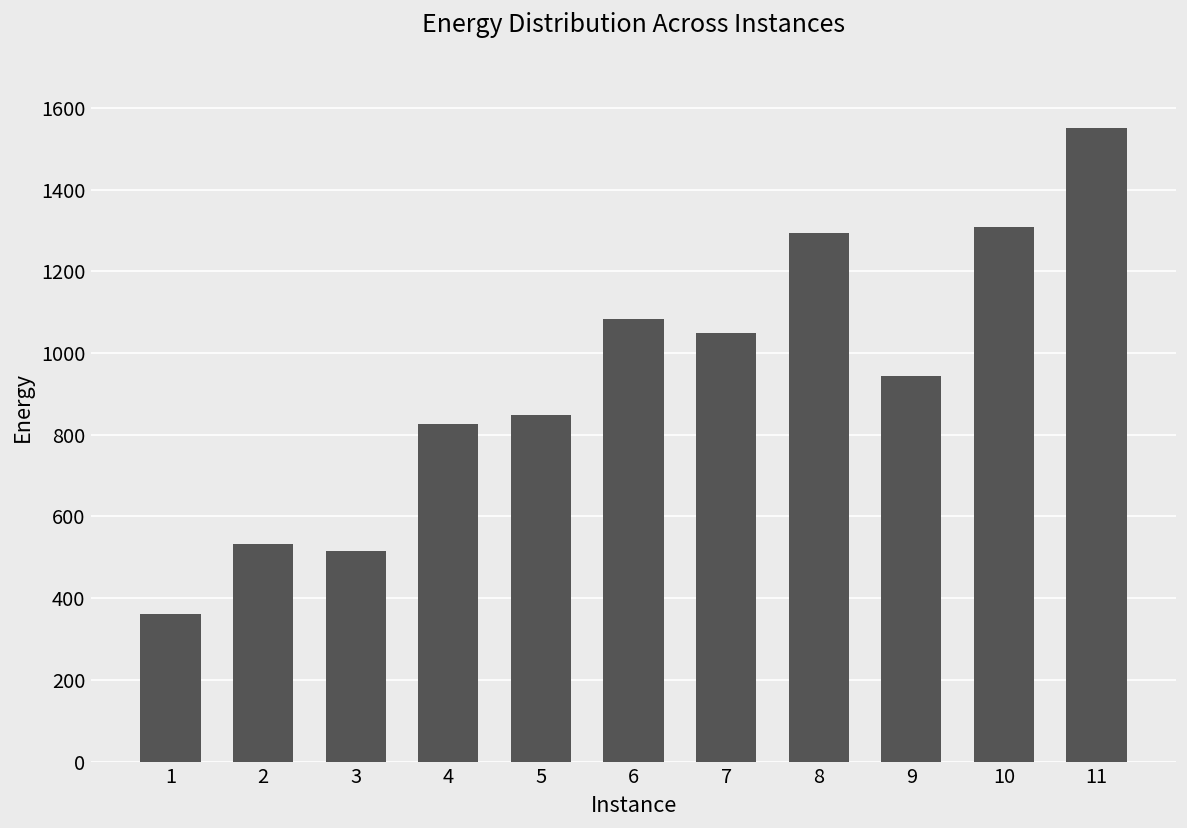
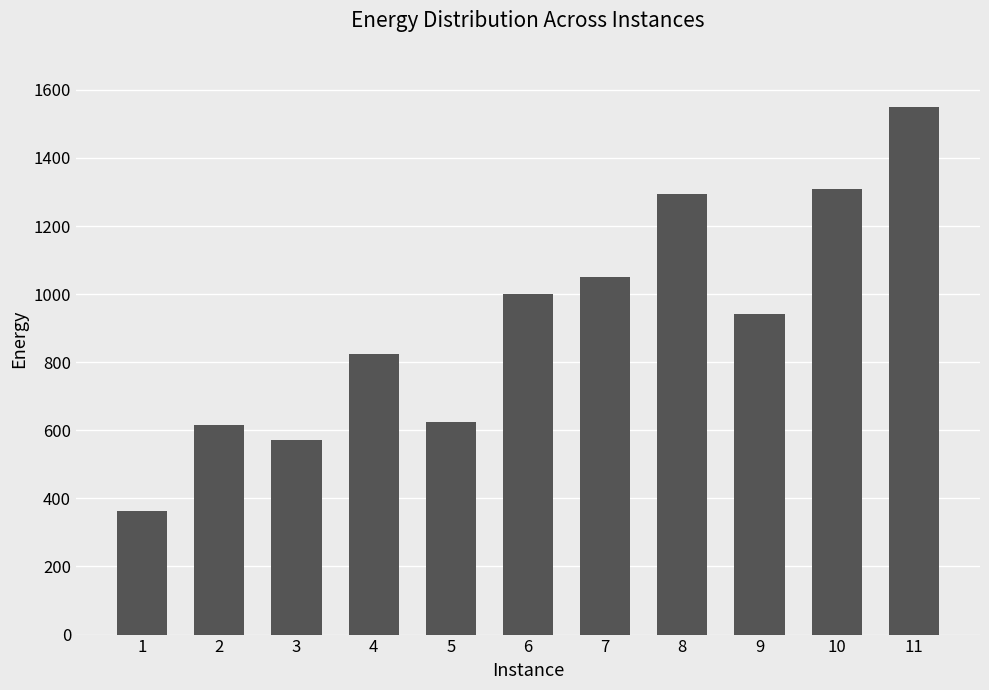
  {
    "1": 360,
-   "2": 530,
-   "3": 520,
+   "2": 620,
+   "3": 570,
    "4": 830,
-   "5": 850,
-   "6": 1080,
+   "5": 620,
+   "6": 1000,
    "7": 1050,
    "8": 1290,
    "9": 940,
    "10": 1310,
    "11": 1550
  }
